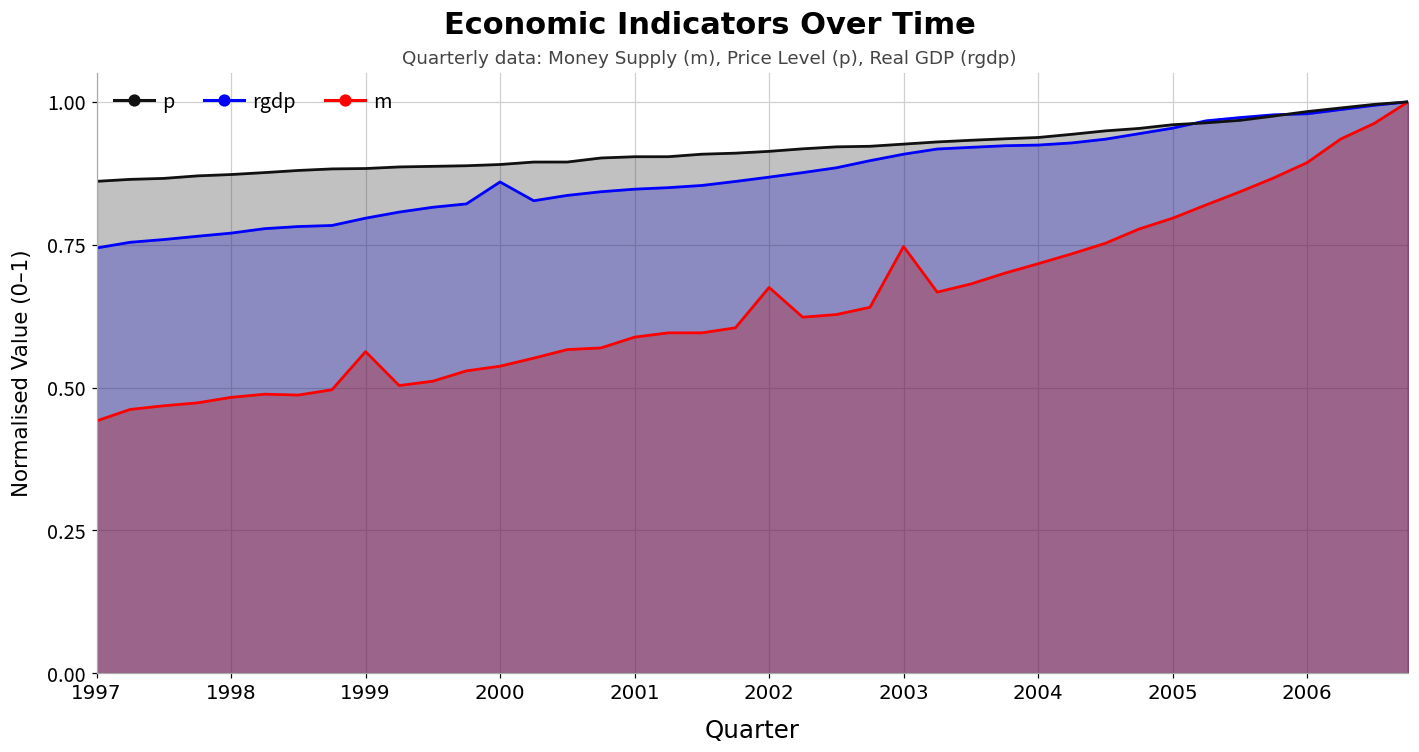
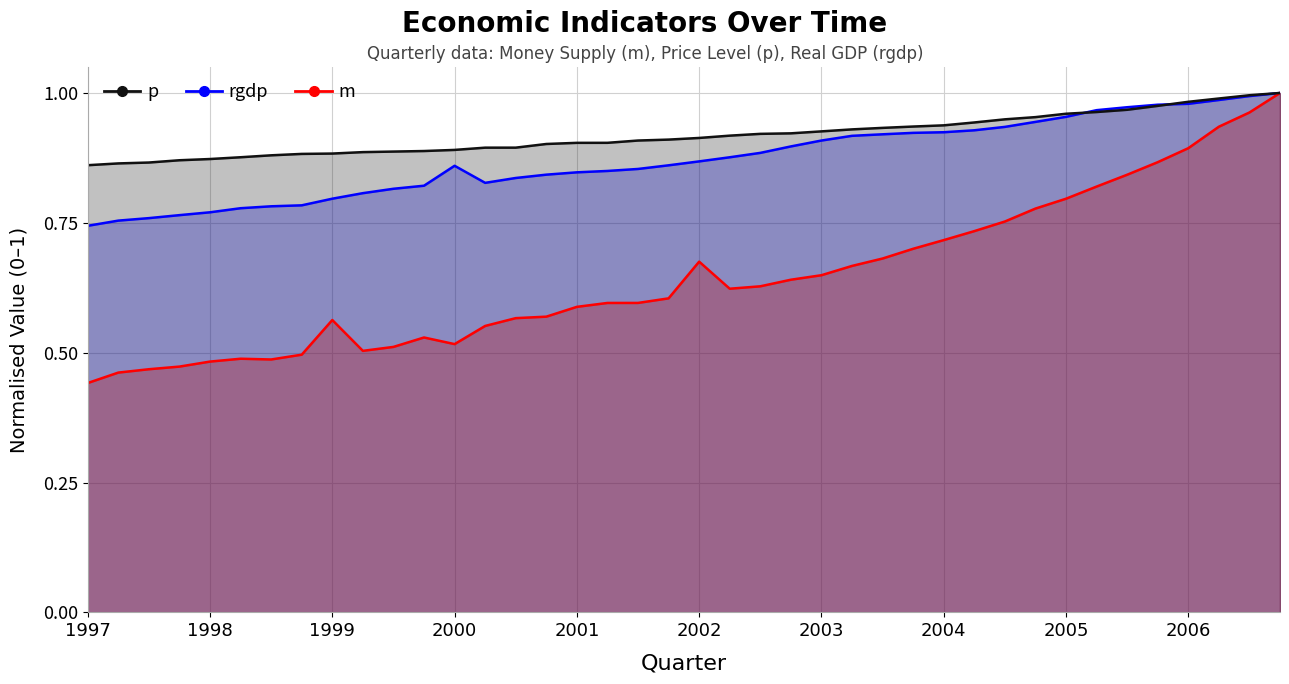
  {
    "rgdp": {
      "1997": 0.74,
      "1998": 0.77,
      "1999": 0.80,
      "2000": 0.86,
      "2001": 0.85,
      "2002": 0.87,
      "2003": 0.91,
      "2004": 0.92,
      "2005": 0.95
    },
    "m": {
      "1997": 0.44,
      "1998": 0.48,
      "1999": 0.56,
-     "2000": 0.54,
+     "2000": 0.52,
      "2001": 0.59,
      "2002": 0.68,
-     "2003": 0.75,
+     "2003": 0.65,
      "2004": 0.72,
      "2005": 0.80,
      "2006": 0.89
    }
  }
